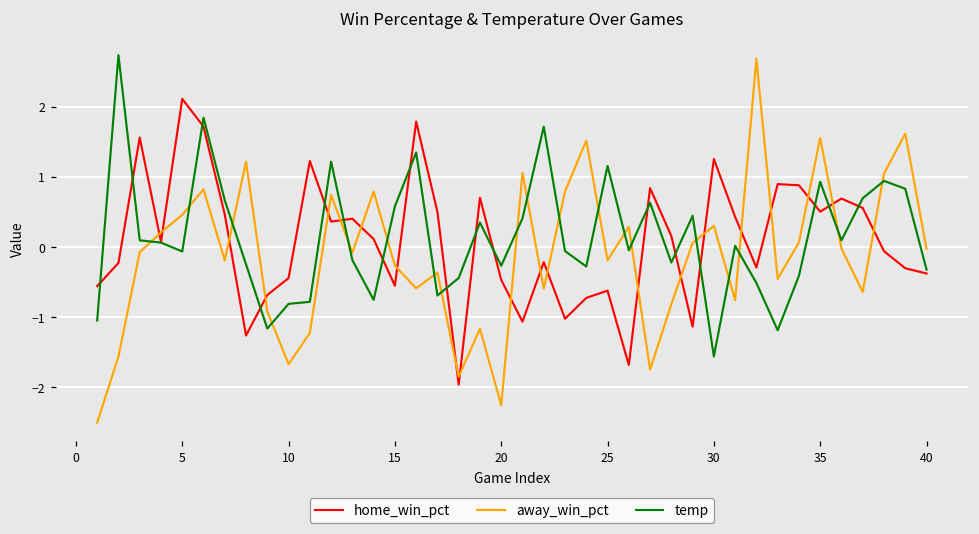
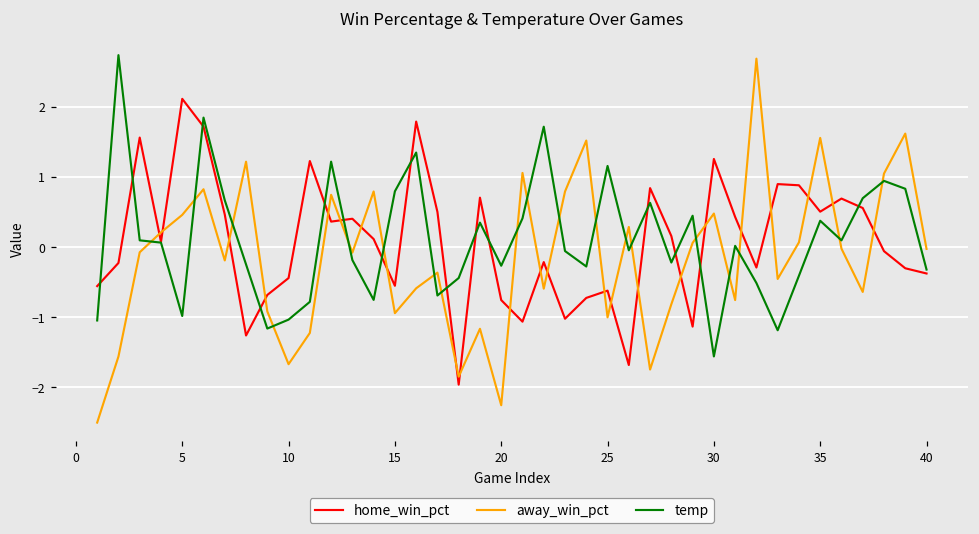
  {
    "home_win_pct": {
      "5": 2.1,
      "10": -0.4,
      "15": -0.6,
-     "20": -0.5,
+     "20": -0.8,
      "25": -0.6,
      "30": 1.3,
      "35": 0.5,
      "40": -0.4
    },
    "away_win_pct": {
      "5": 0.5,
      "10": -1.7,
-     "15": -0.3,
+     "15": -0.9,
      "20": -2.3,
-     "25": -0.2,
-     "30": 0.3,
+     "25": -1.0,
+     "30": 0.5,
      "35": 1.6,
      "40": 0.0
    },
    "temp": {
-     "5": -0.1,
-     "10": -0.8,
-     "15": 0.6,
+     "5": -1.0,
+     "10": -1.0,
+     "15": 0.8,
      "20": -0.3,
      "25": 1.2,
      "30": -1.6,
-     "35": 0.9,
+     "35": 0.4,
      "40": -0.3
    }
  }
